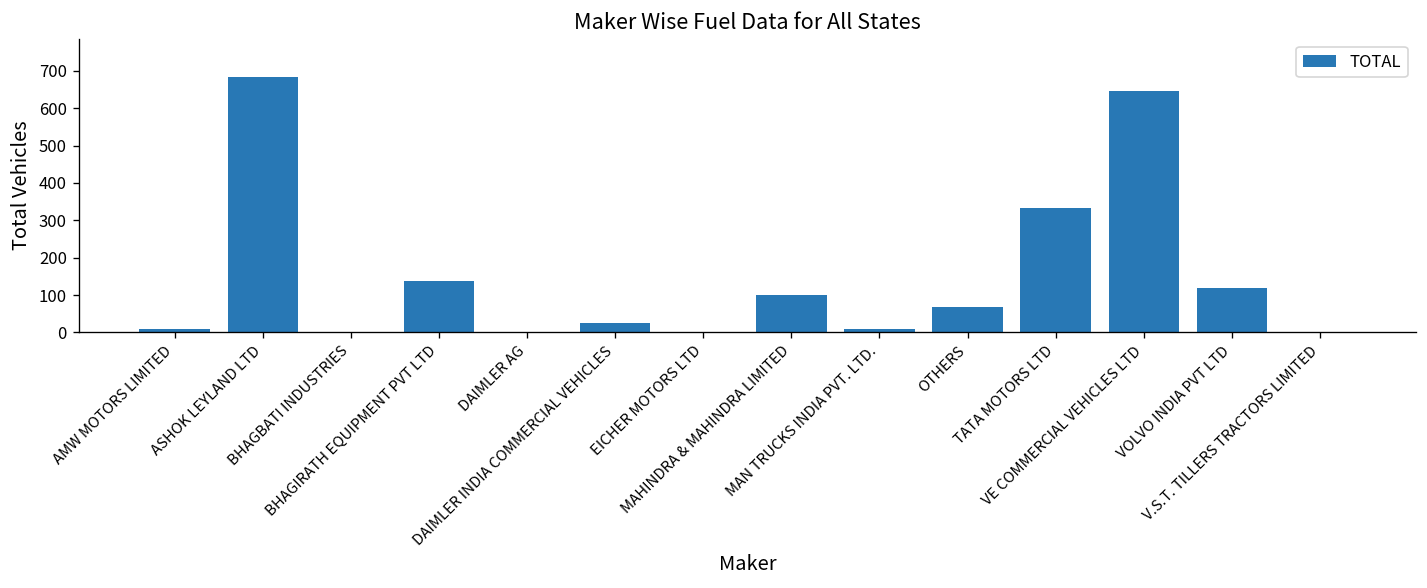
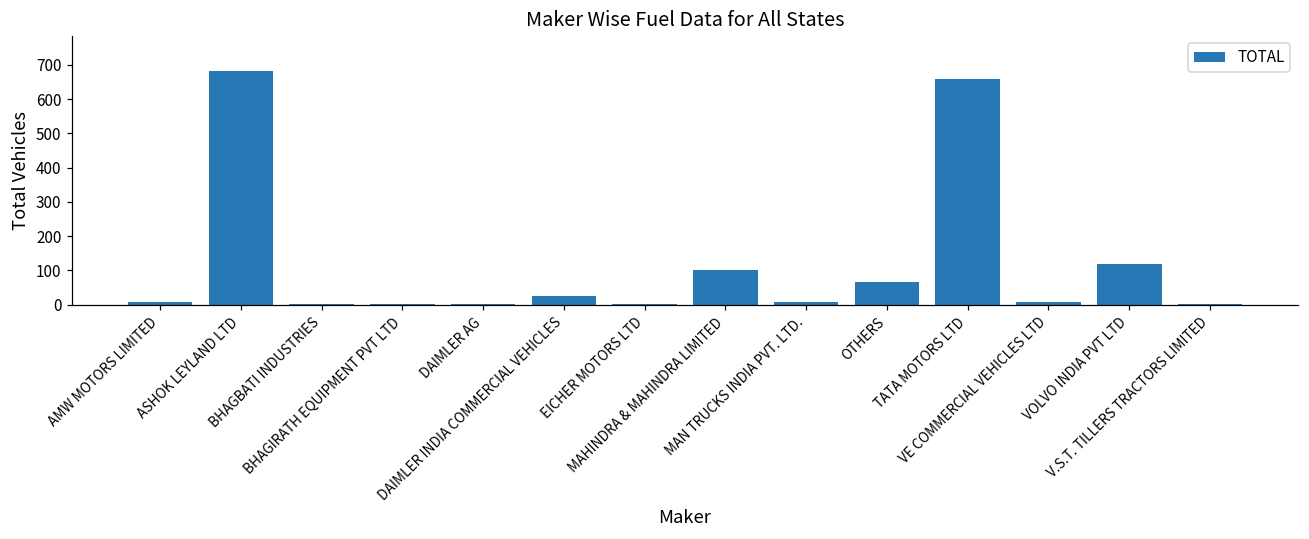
  {
    "ASHOK LEYLAND LTD": 680,
-   "BHAGIRATH EQUIPMENT PVT LTD": 140,
+   "BHAGIRATH EQUIPMENT PVT LTD": 0,
    "DAIMLER INDIA COMMERCIAL VEHICLES": 30,
    "MAHINDRA & MAHINDRA LIMITED": 100,
    "OTHERS": 70,
-   "TATA MOTORS LTD": 330,
-   "VE COMMERCIAL VEHICLES LTD": 650,
+   "TATA MOTORS LTD": 660,
+   "VE COMMERCIAL VEHICLES LTD": 10,
    "VOLVO INDIA PVT LTD": 120
  }
